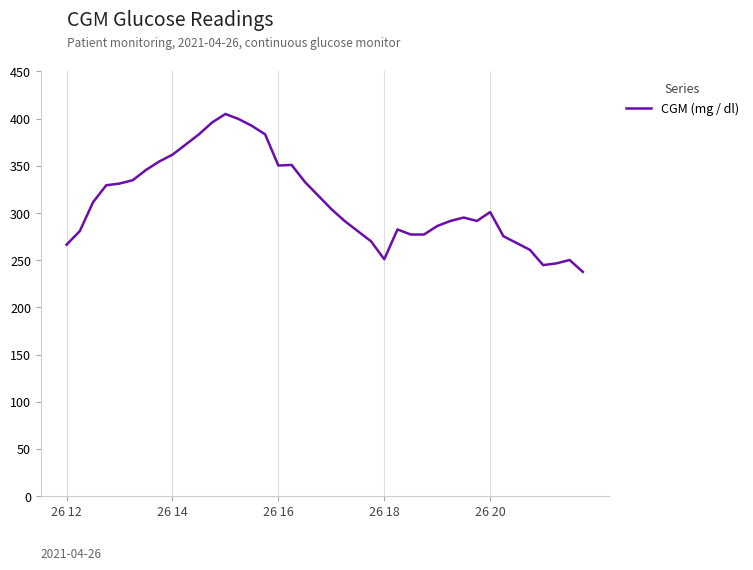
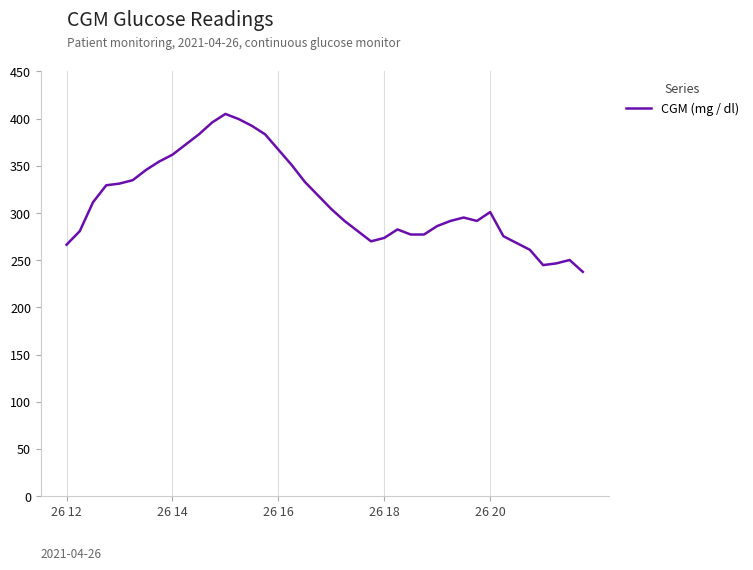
  {
    "26 12": 270,
    "26 14": 360,
-   "26 16": 350,
-   "26 18": 250,
+   "26 16": 370,
+   "26 18": 270,
    "26 20": 300
  }
